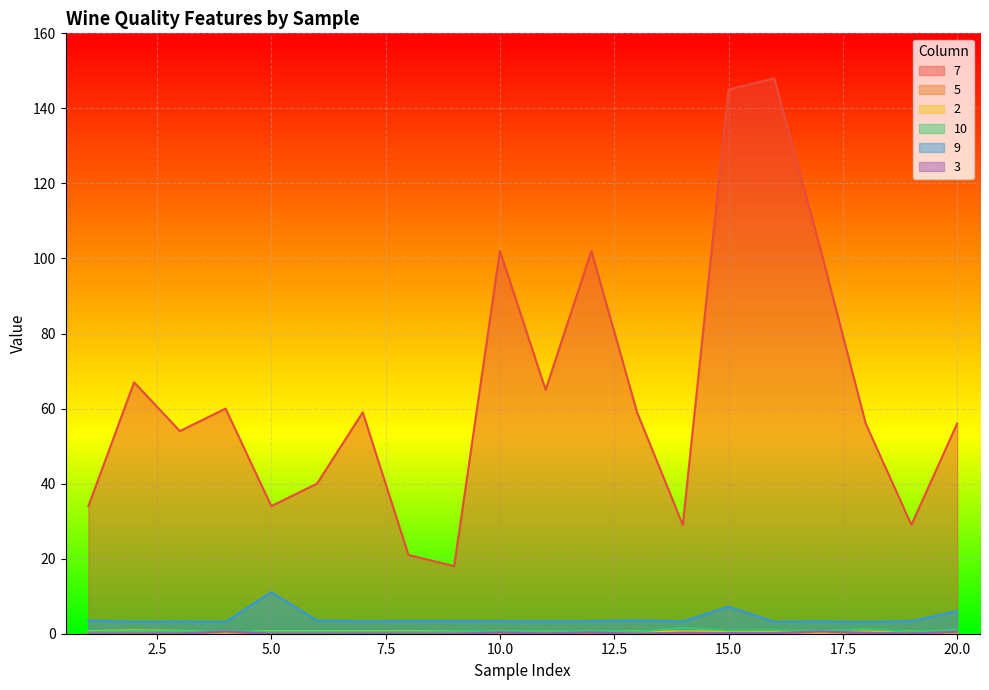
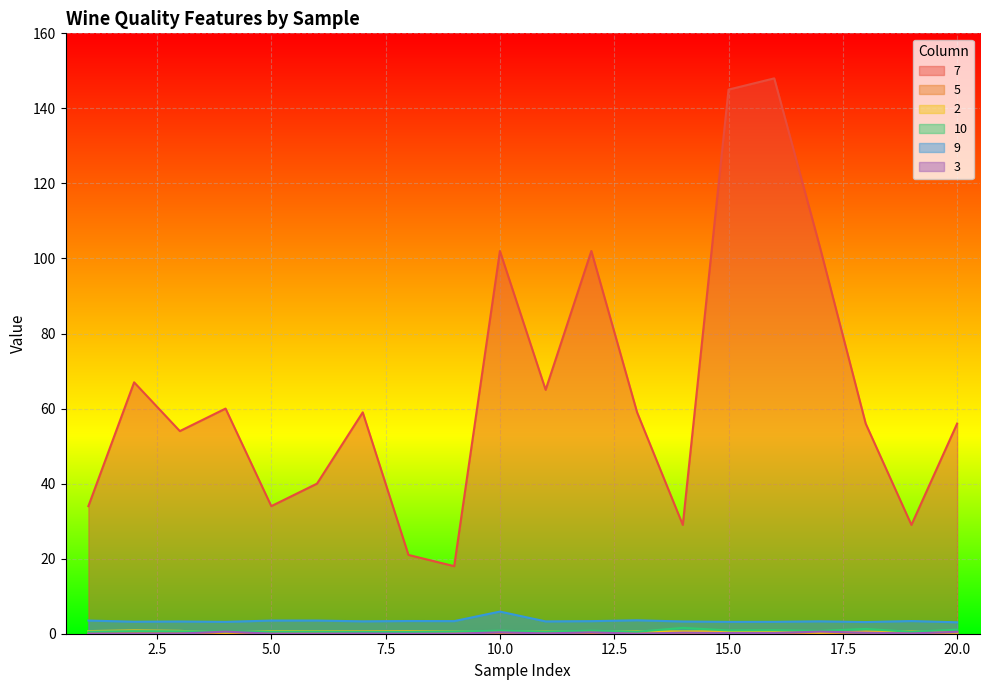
  {
    "9": {
-     "5.0": 11,
-     "10.0": 3,
-     "15.0": 7,
-     "20.0": 6
+     "5.0": 4,
+     "10.0": 6,
+     "15.0": 3,
+     "20.0": 3
    }
  }
